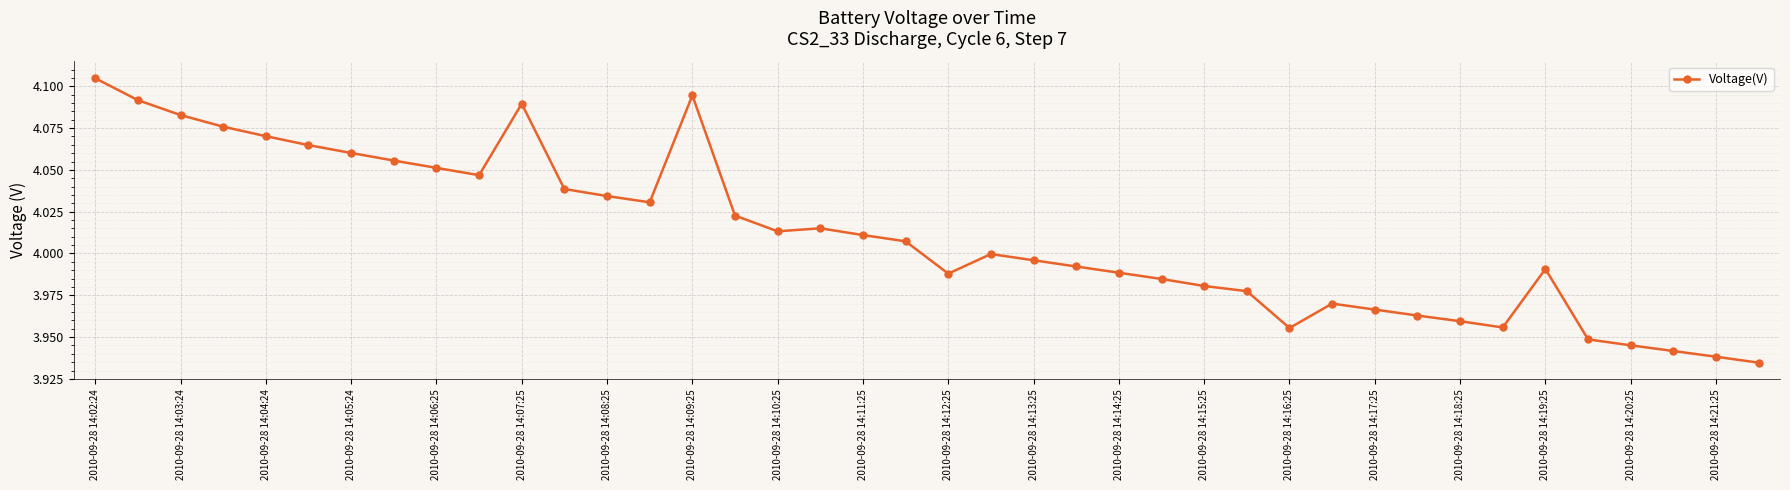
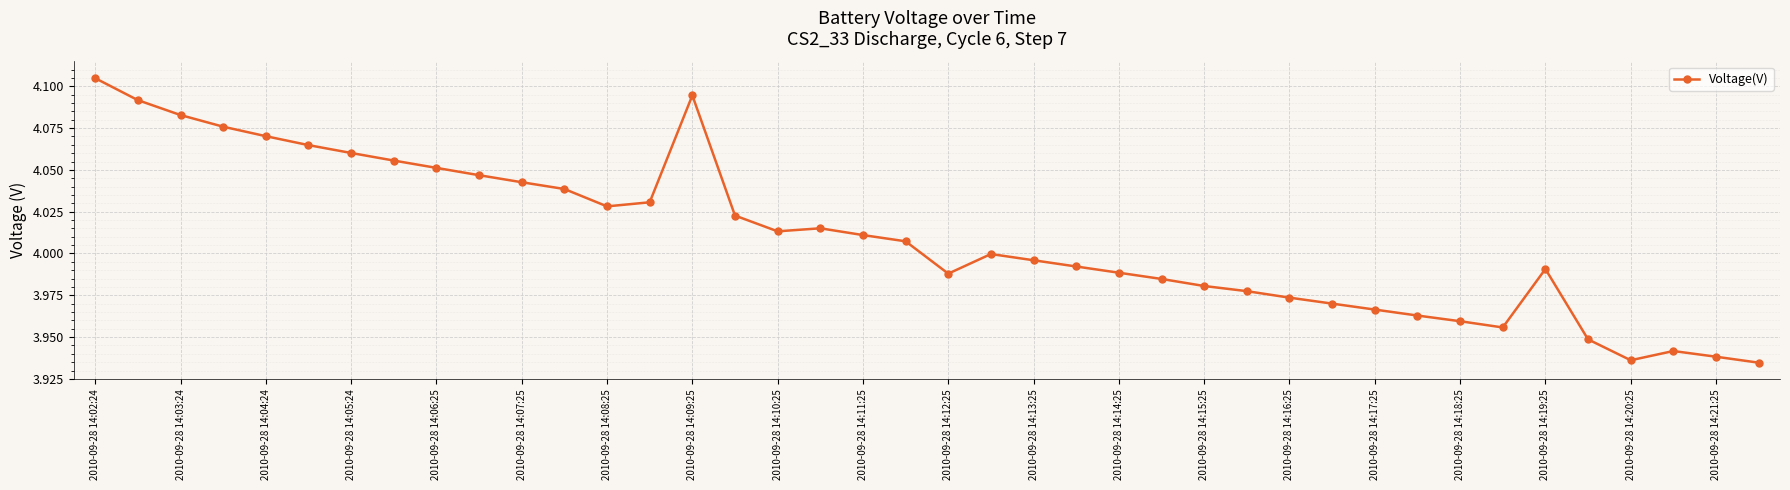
  {
    "2010-09-28 14:02:24": 4.105,
    "2010-09-28 14:03:24": 4.083,
    "2010-09-28 14:04:24": 4.070,
    "2010-09-28 14:05:24": 4.060,
    "2010-09-28 14:06:25": 4.051,
-   "2010-09-28 14:07:25": 4.090,
-   "2010-09-28 14:08:25": 4.034,
+   "2010-09-28 14:07:25": 4.043,
+   "2010-09-28 14:08:25": 4.028,
    "2010-09-28 14:09:25": 4.095,
    "2010-09-28 14:10:25": 4.013,
    "2010-09-28 14:11:25": 4.011,
    "2010-09-28 14:12:25": 3.988,
    "2010-09-28 14:13:25": 3.996,
    "2010-09-28 14:14:25": 3.989,
    "2010-09-28 14:15:25": 3.981,
-   "2010-09-28 14:16:25": 3.955,
+   "2010-09-28 14:16:25": 3.974,
    "2010-09-28 14:17:25": 3.966,
    "2010-09-28 14:18:25": 3.960,
    "2010-09-28 14:19:25": 3.991,
-   "2010-09-28 14:20:25": 3.945,
+   "2010-09-28 14:20:25": 3.936,
    "2010-09-28 14:21:25": 3.938
  }
